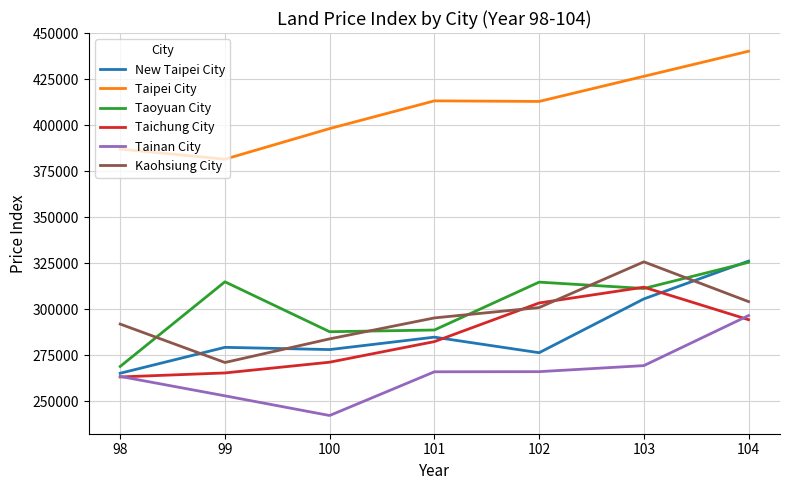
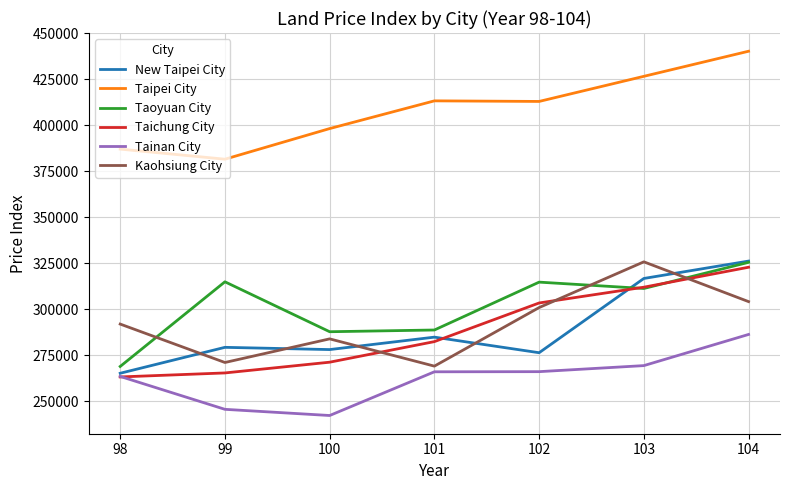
  {
    "New Taipei City": {
      "98": 265000,
      "99": 279000,
      "100": 278000,
      "101": 285000,
      "102": 276000,
-     "103": 306000
+     "103": 317000
    },
    "Taipei City": {
      "100": 398000,
      "101": 413000,
      "102": 413000,
      "103": 427000,
      "104": 440000
    },
    "Taoyuan City": {
      "98": 269000,
      "99": 315000,
      "100": 288000,
      "101": 289000,
      "102": 315000
    },
    "Taichung City": {
      "99": 265000,
      "100": 271000,
      "101": 282000,
      "102": 303000,
-     "104": 294000
+     "104": 323000
    },
    "Tainan City": {
-     "99": 253000,
+     "99": 246000,
      "100": 242000,
      "101": 266000,
      "102": 266000,
      "103": 269000,
-     "104": 297000
+     "104": 286000
    },
    "Kaohsiung City": {
      "98": 292000,
      "99": 271000,
      "100": 284000,
-     "101": 295000,
+     "101": 269000,
      "102": 301000,
      "103": 326000,
      "104": 304000
    }
  }
